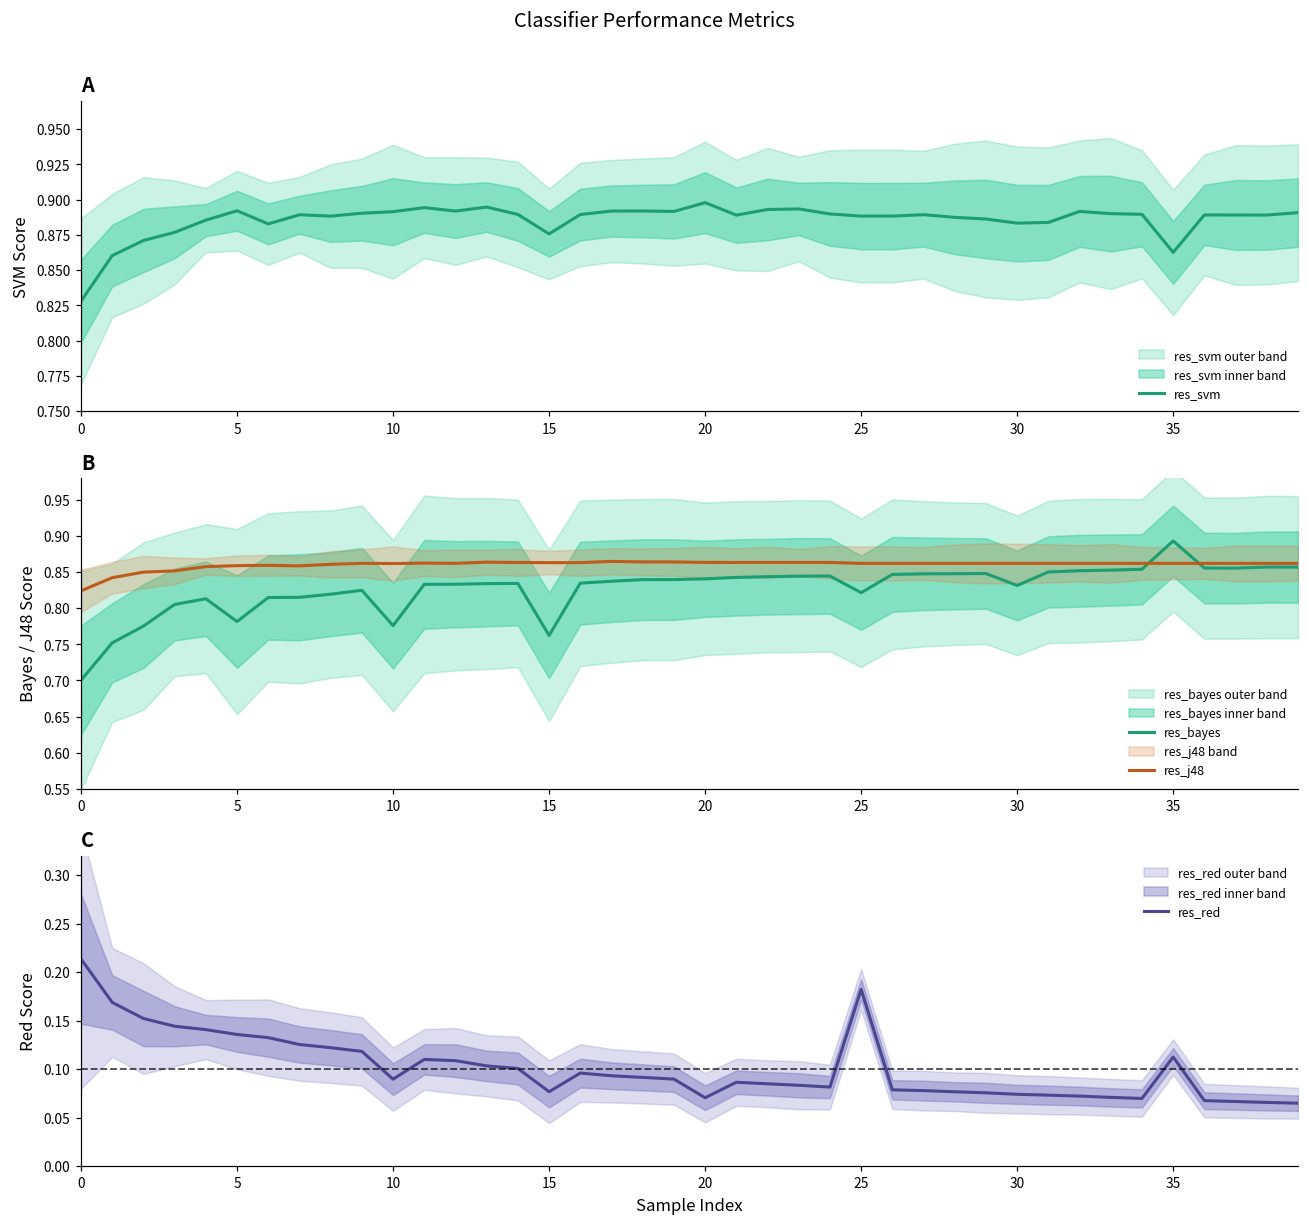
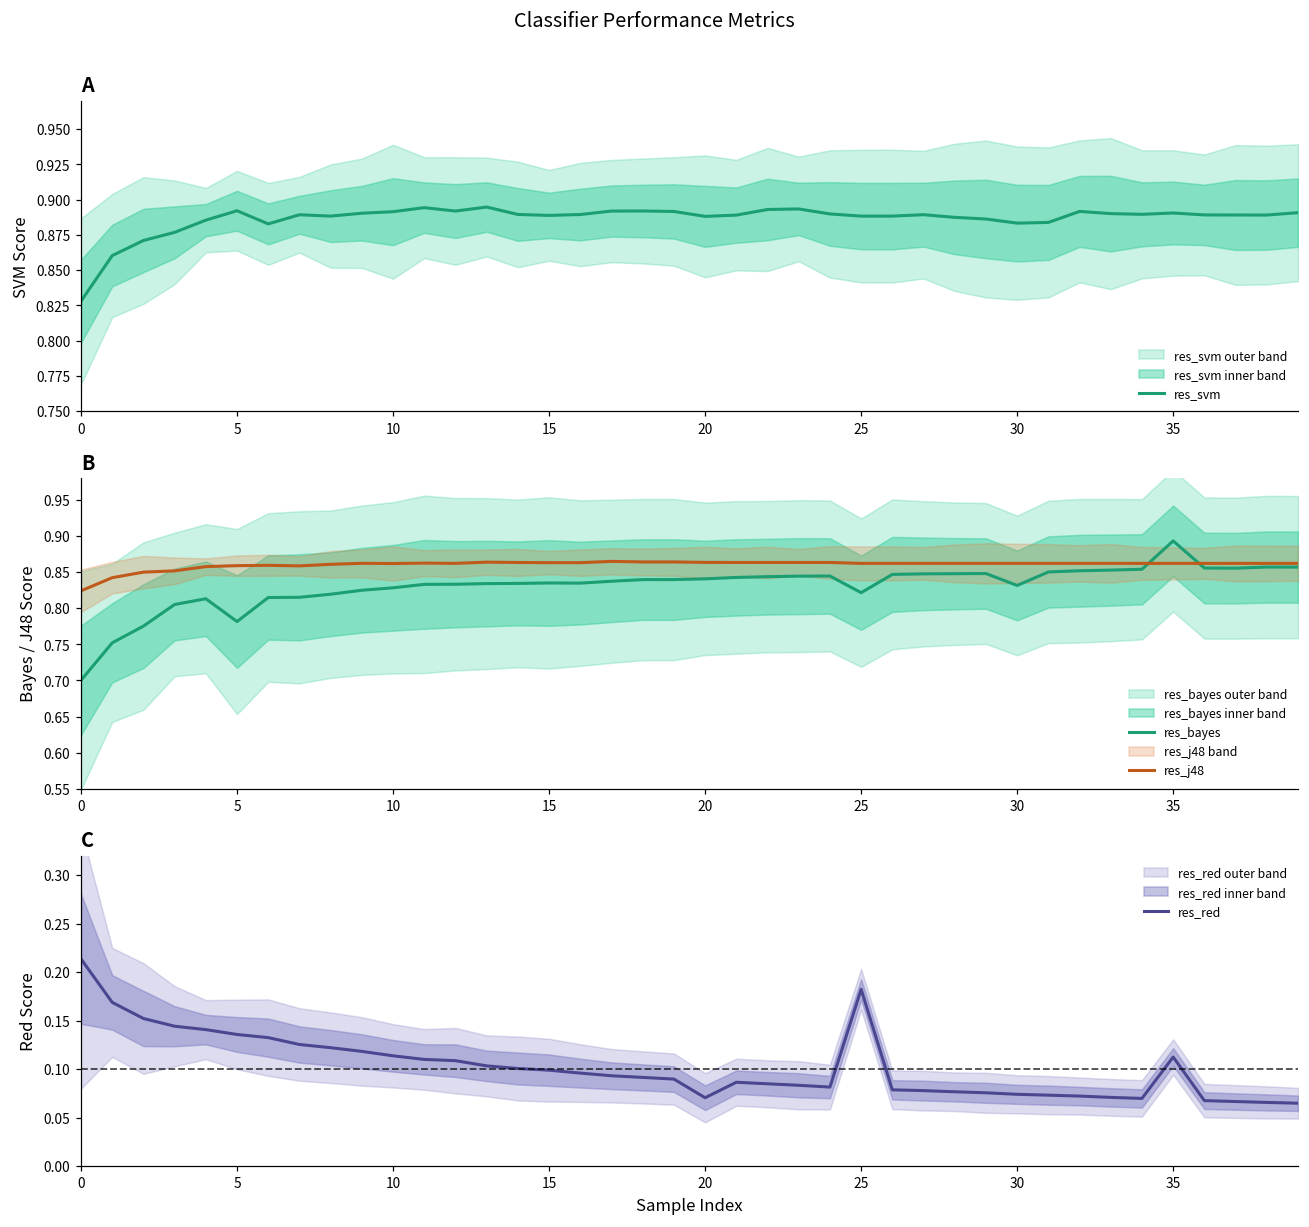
  {
    "A": {
      "res_svm": {
        "0": 0.828,
        "5": 0.892,
        "10": 0.891,
-       "15": 0.876,
-       "20": 0.898,
+       "15": 0.889,
+       "20": 0.888,
        "25": 0.888,
        "30": 0.883,
-       "35": 0.863
+       "35": 0.891
      }
    },
    "B": {
      "res_bayes": {
        "0": 0.70,
        "5": 0.78,
-       "10": 0.78,
-       "15": 0.76,
+       "10": 0.83,
+       "15": 0.84,
        "20": 0.84,
        "25": 0.82,
        "30": 0.83,
        "35": 0.89
      }
    },
    "C": {
      "res_red": {
        "0": 0.21,
        "5": 0.14,
-       "10": 0.09,
-       "15": 0.08,
+       "10": 0.11,
+       "15": 0.10,
        "20": 0.07,
        "25": 0.18,
        "30": 0.07,
        "35": 0.11
      }
    }
  }
